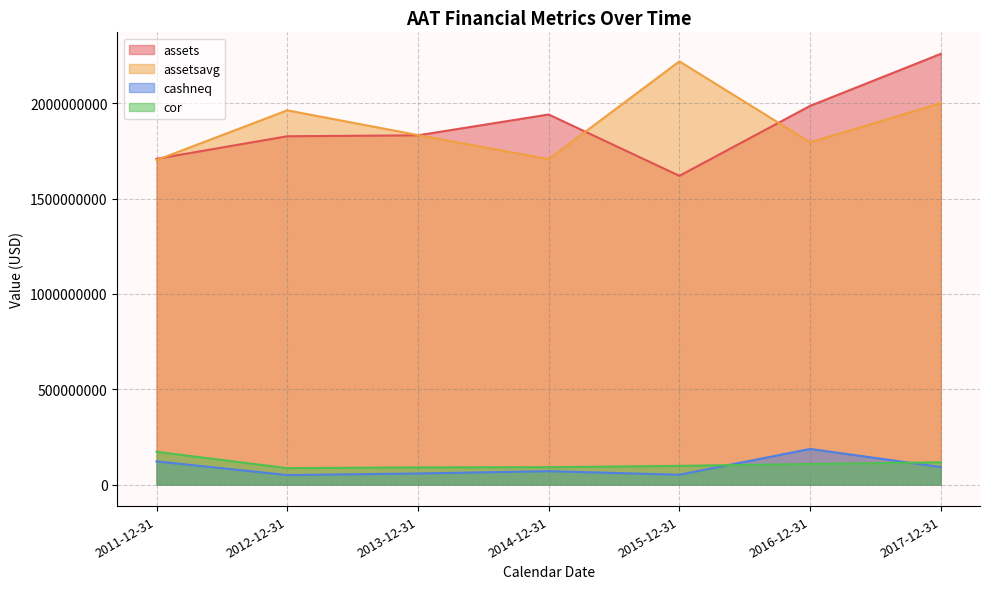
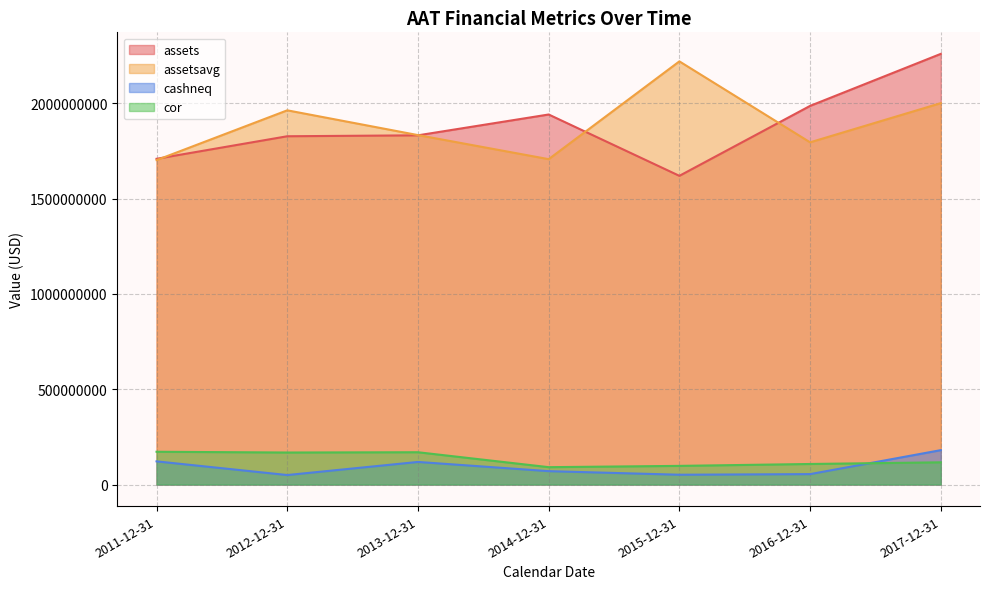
  {
    "assets": {
      "2012-12-31": 1830000000,
      "2014-12-31": 1940000000,
      "2015-12-31": 1620000000,
      "2016-12-31": 1990000000,
      "2017-12-31": 2260000000
    },
    "assetsavg": {
      "2012-12-31": 1960000000,
      "2014-12-31": 1710000000,
      "2015-12-31": 2220000000,
      "2016-12-31": 1800000000,
      "2017-12-31": 2000000000
    },
    "cashneq": {
      "2011-12-31": 120000000,
      "2012-12-31": 50000000,
-     "2013-12-31": 60000000,
+     "2013-12-31": 120000000,
      "2014-12-31": 70000000,
      "2015-12-31": 50000000,
-     "2016-12-31": 190000000,
-     "2017-12-31": 90000000
+     "2016-12-31": 50000000,
+     "2017-12-31": 180000000
    },
    "cor": {
      "2011-12-31": 170000000,
-     "2012-12-31": 90000000,
-     "2013-12-31": 90000000,
+     "2012-12-31": 170000000,
+     "2013-12-31": 170000000,
      "2014-12-31": 90000000,
      "2015-12-31": 100000000,
      "2016-12-31": 110000000,
      "2017-12-31": 120000000
    }
  }
